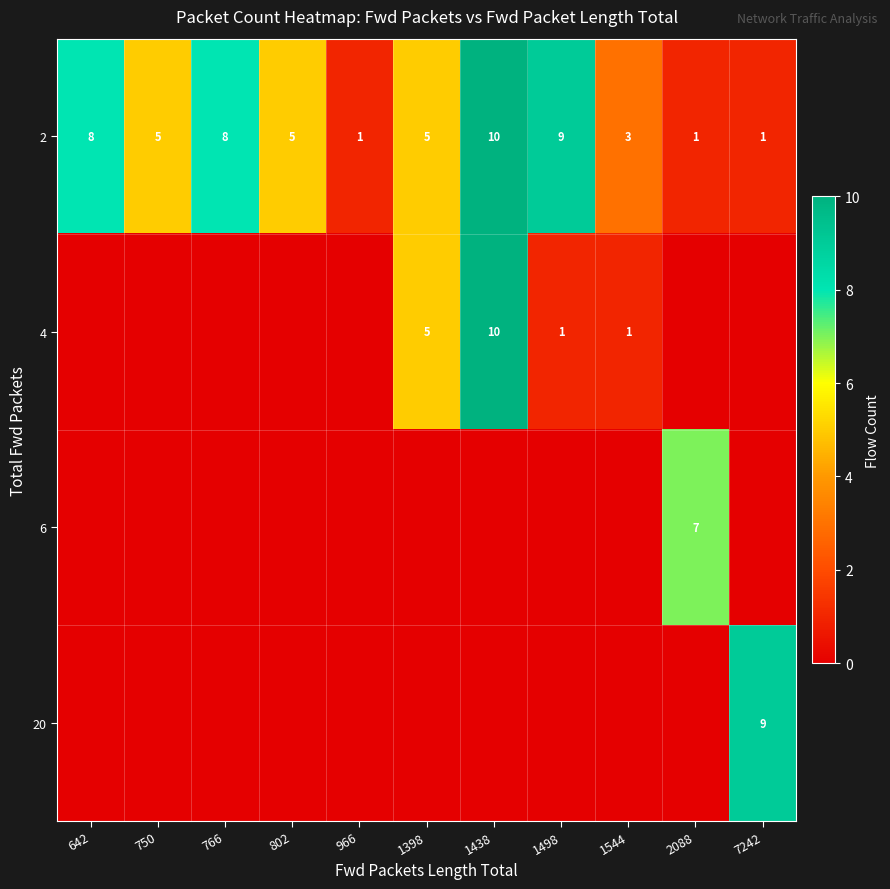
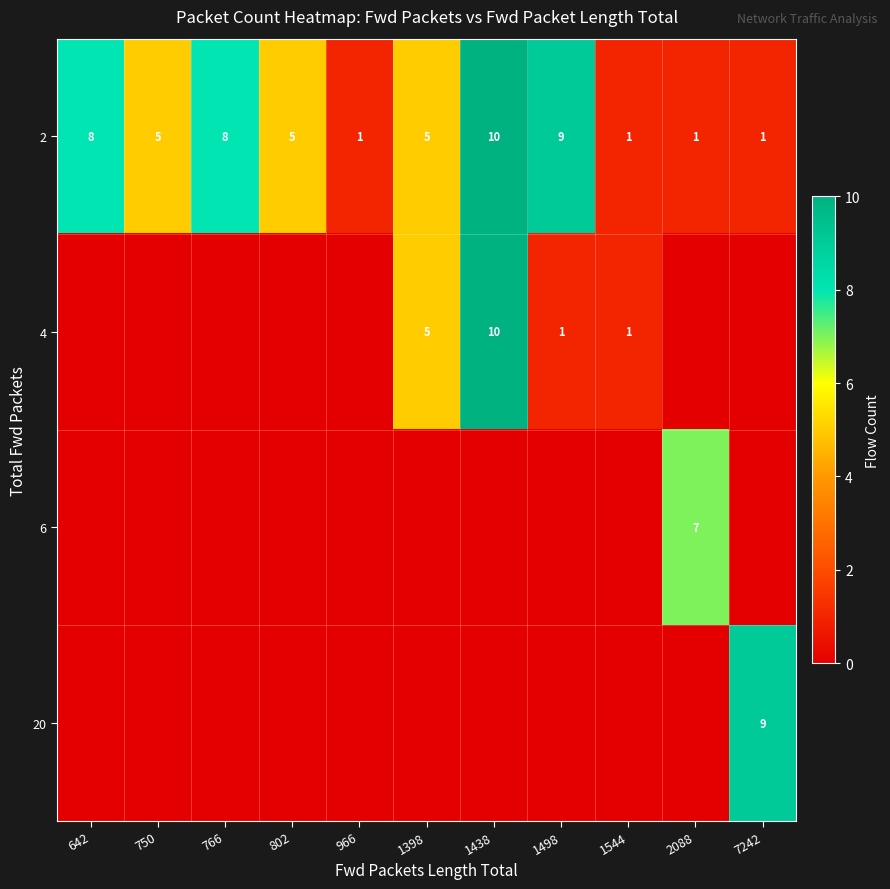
  {
    "2": {
      "642": 8,
      "750": 5,
      "766": 8,
      "802": 5,
      "966": 1,
      "1398": 5,
      "1438": 10,
      "1498": 9,
-     "1544": 3,
+     "1544": 1,
      "2088": 1,
      "7242": 1
    },
    "4": {
      "1398": 5,
      "1438": 10,
      "1498": 1,
      "1544": 1
    },
    "6": {
      "2088": 7
    },
    "20": {
      "7242": 9
    }
  }
